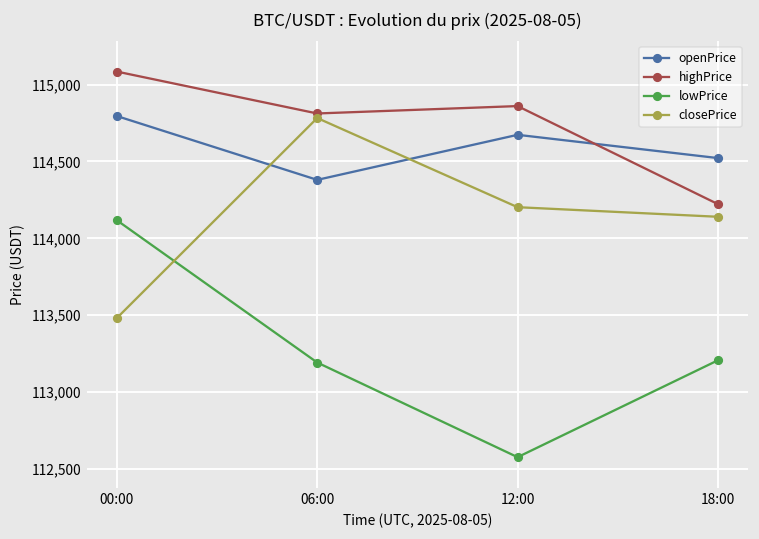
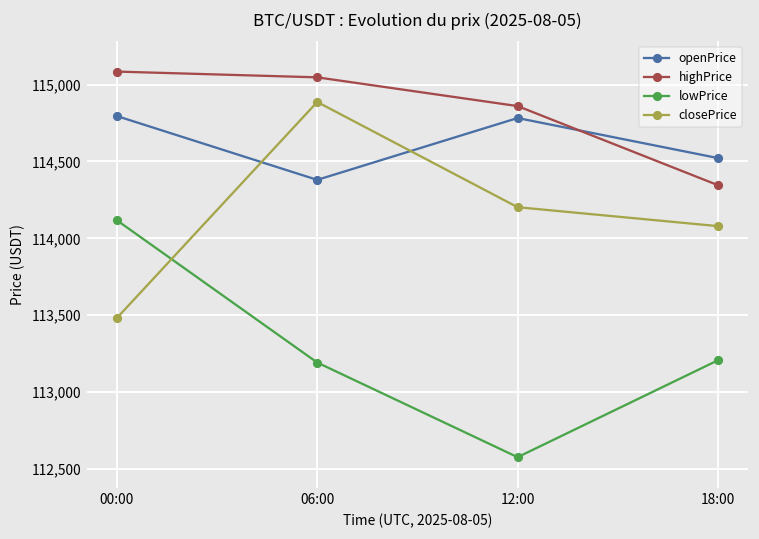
  {
    "openPrice": {
      "00:00": "114,800",
      "06:00": "114,380",
-     "12:00": "114,670",
+     "12:00": "114,780",
      "18:00": "114,520"
    },
    "highPrice": {
      "00:00": "115,080",
-     "06:00": "114,810",
+     "06:00": "115,050",
      "12:00": "114,860",
-     "18:00": "114,220"
+     "18:00": "114,350"
    },
    "lowPrice": {
      "00:00": "114,120",
      "06:00": "113,190",
      "12:00": "112,580",
      "18:00": "113,210"
    },
    "closePrice": {
      "00:00": "113,480",
-     "06:00": "114,780",
+     "06:00": "114,890",
      "12:00": "114,200",
-     "18:00": "114,140"
+     "18:00": "114,080"
    }
  }
